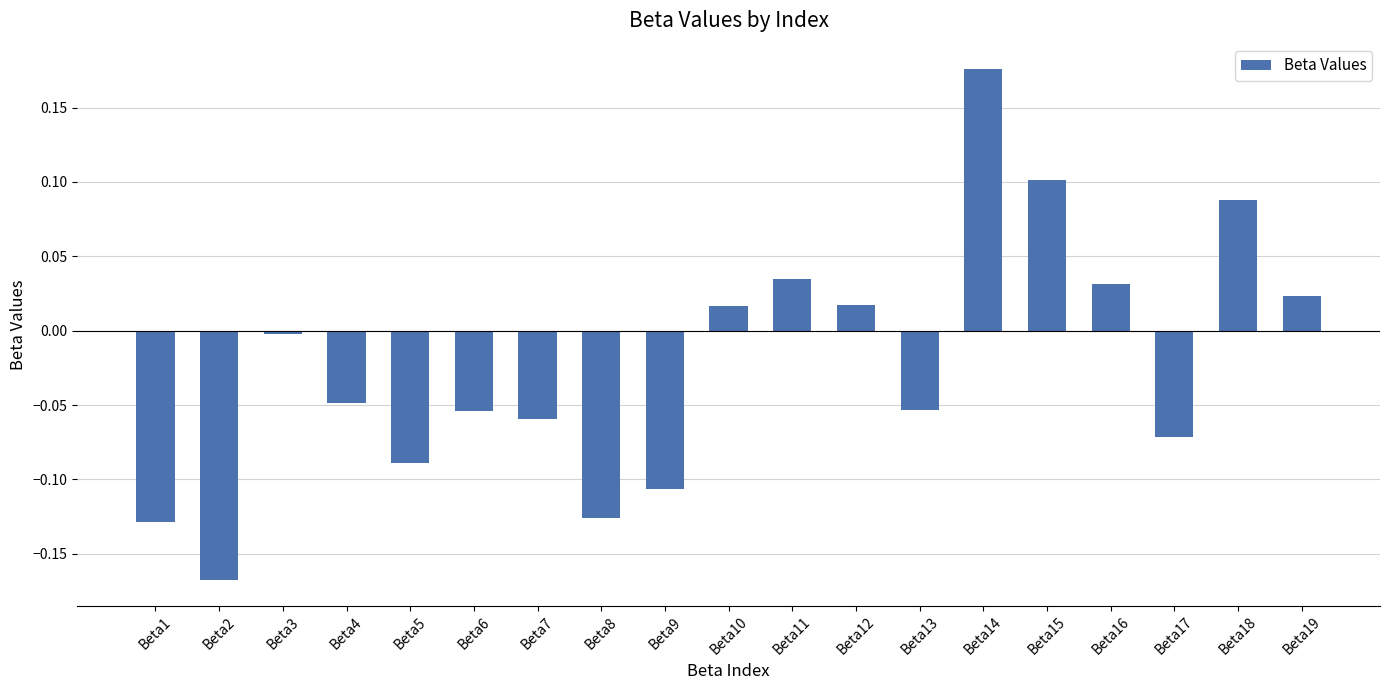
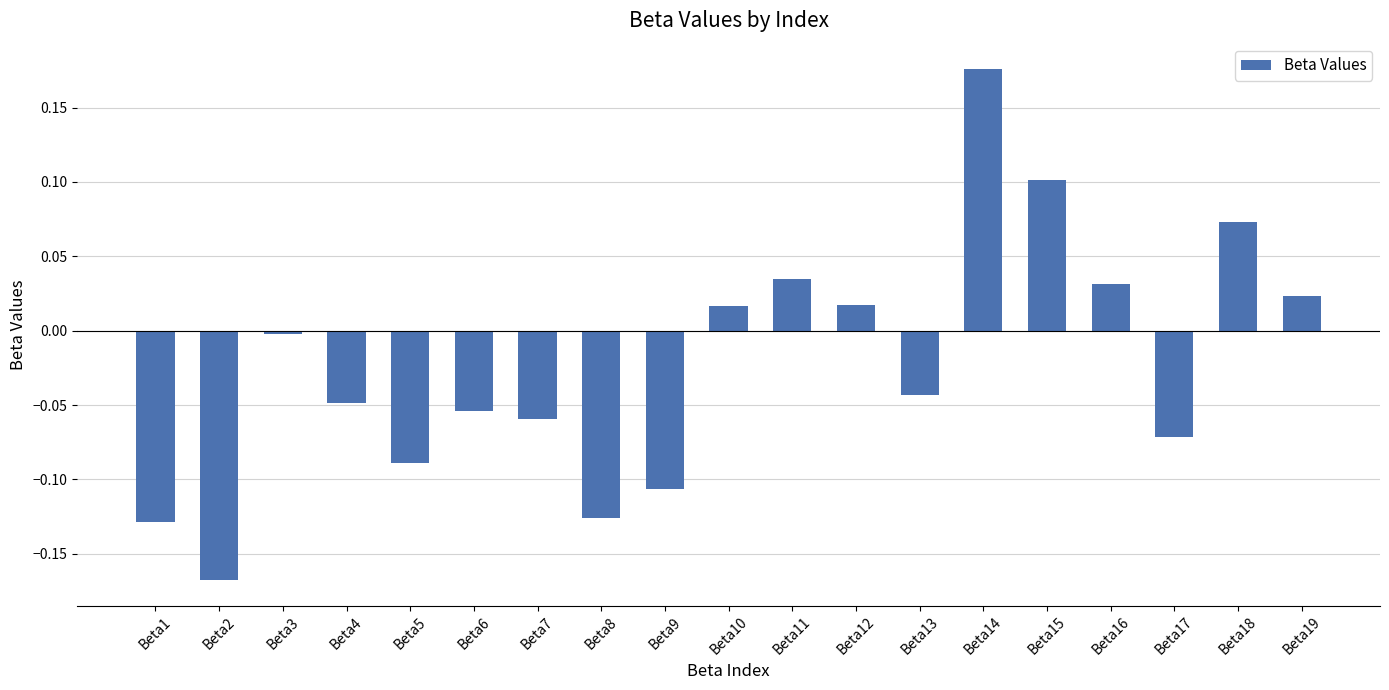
  {
    "Beta1": -0.129,
    "Beta2": -0.168,
    "Beta3": -0.003,
    "Beta4": -0.049,
    "Beta5": -0.089,
    "Beta6": -0.054,
    "Beta7": -0.059,
    "Beta8": -0.126,
    "Beta9": -0.106,
    "Beta10": 0.017,
    "Beta11": 0.035,
    "Beta12": 0.017,
-   "Beta13": -0.054,
+   "Beta13": -0.043,
    "Beta14": 0.176,
    "Beta15": 0.101,
    "Beta16": 0.031,
    "Beta17": -0.071,
-   "Beta18": 0.088,
+   "Beta18": 0.073,
    "Beta19": 0.023
  }
